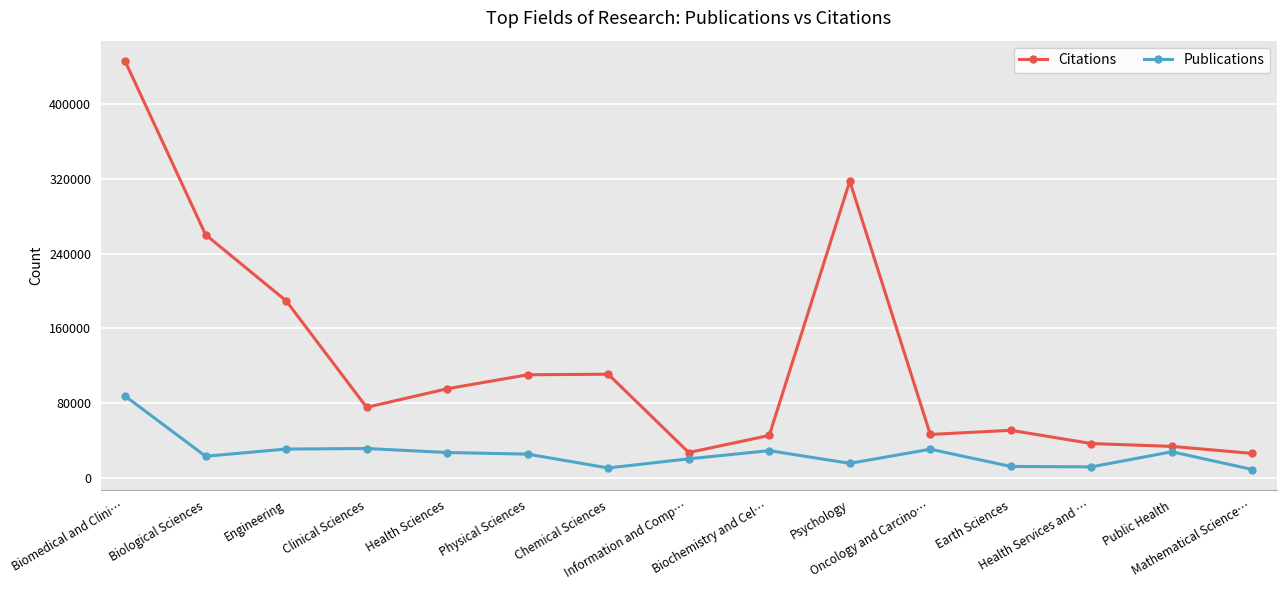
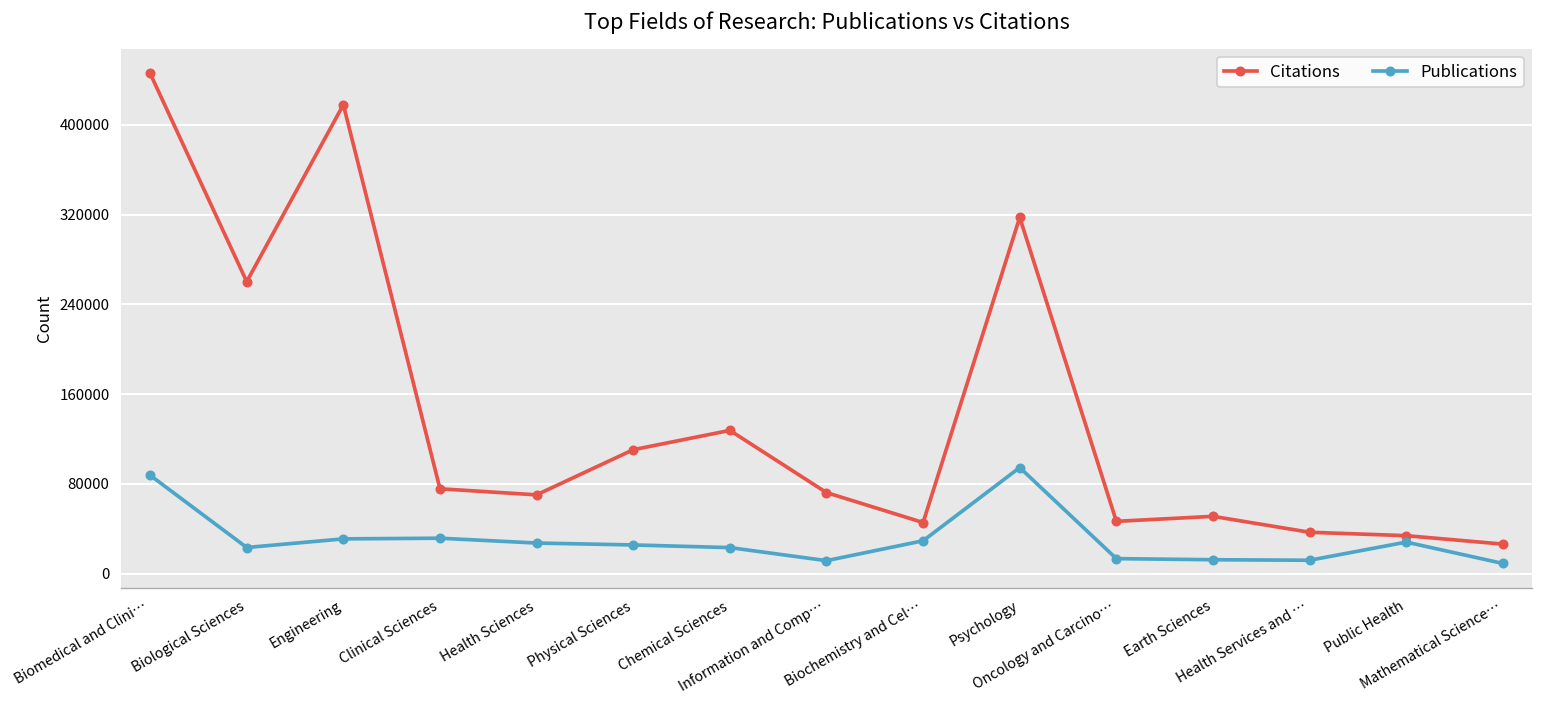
  {
    "Citations": {
      "Biomedical and Clini…": 450000,
      "Biological Sciences": 260000,
-     "Engineering": 190000,
+     "Engineering": 420000,
      "Clinical Sciences": 80000,
-     "Health Sciences": 100000,
+     "Health Sciences": 70000,
      "Physical Sciences": 110000,
-     "Chemical Sciences": 110000,
-     "Information and Comp…": 30000,
+     "Chemical Sciences": 130000,
+     "Information and Comp…": 70000,
      "Biochemistry and Cel…": 50000,
      "Psychology": 320000,
      "Oncology and Carcino…": 50000,
      "Earth Sciences": 50000,
      "Health Services and …": 40000,
      "Public Health": 30000,
      "Mathematical Science…": 30000
    },
    "Publications": {
      "Biomedical and Clini…": 90000,
      "Biological Sciences": 20000,
      "Engineering": 30000,
      "Clinical Sciences": 30000,
      "Health Sciences": 30000,
      "Physical Sciences": 30000,
-     "Chemical Sciences": 10000,
-     "Information and Comp…": 20000,
+     "Chemical Sciences": 20000,
+     "Information and Comp…": 10000,
      "Biochemistry and Cel…": 30000,
-     "Psychology": 20000,
-     "Oncology and Carcino…": 30000,
+     "Psychology": 90000,
+     "Oncology and Carcino…": 10000,
      "Earth Sciences": 10000,
      "Health Services and …": 10000,
      "Public Health": 30000,
      "Mathematical Science…": 10000
    }
  }
